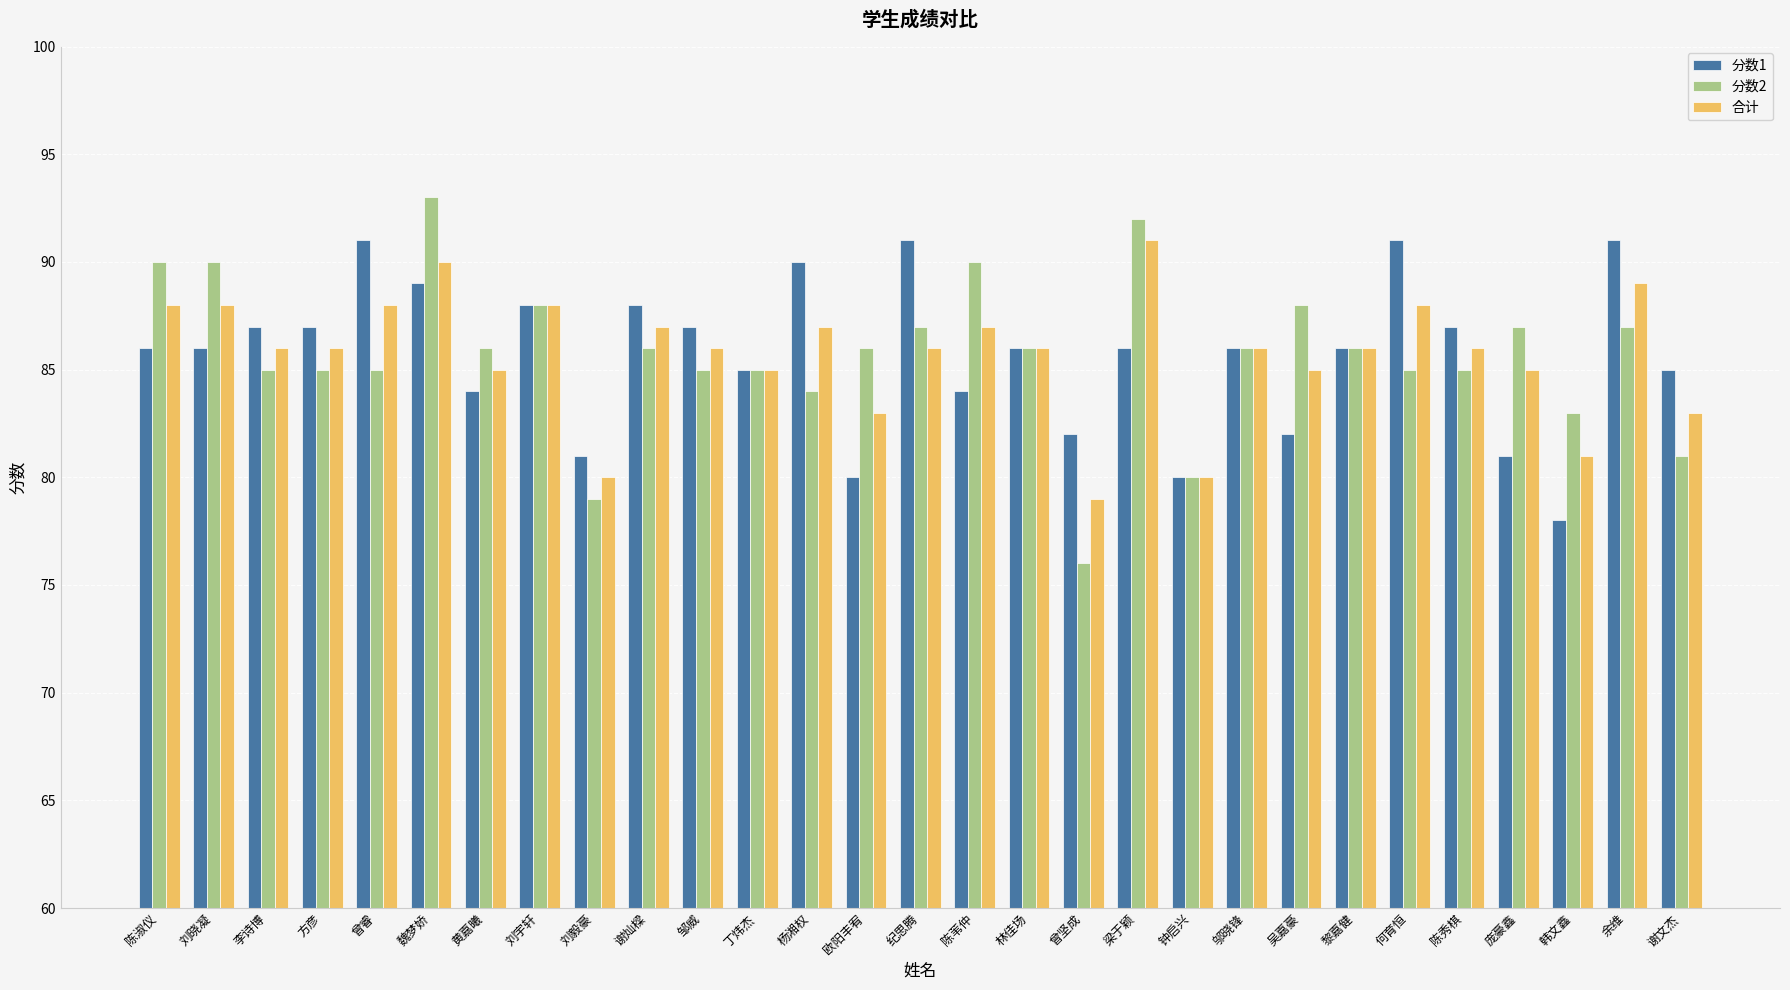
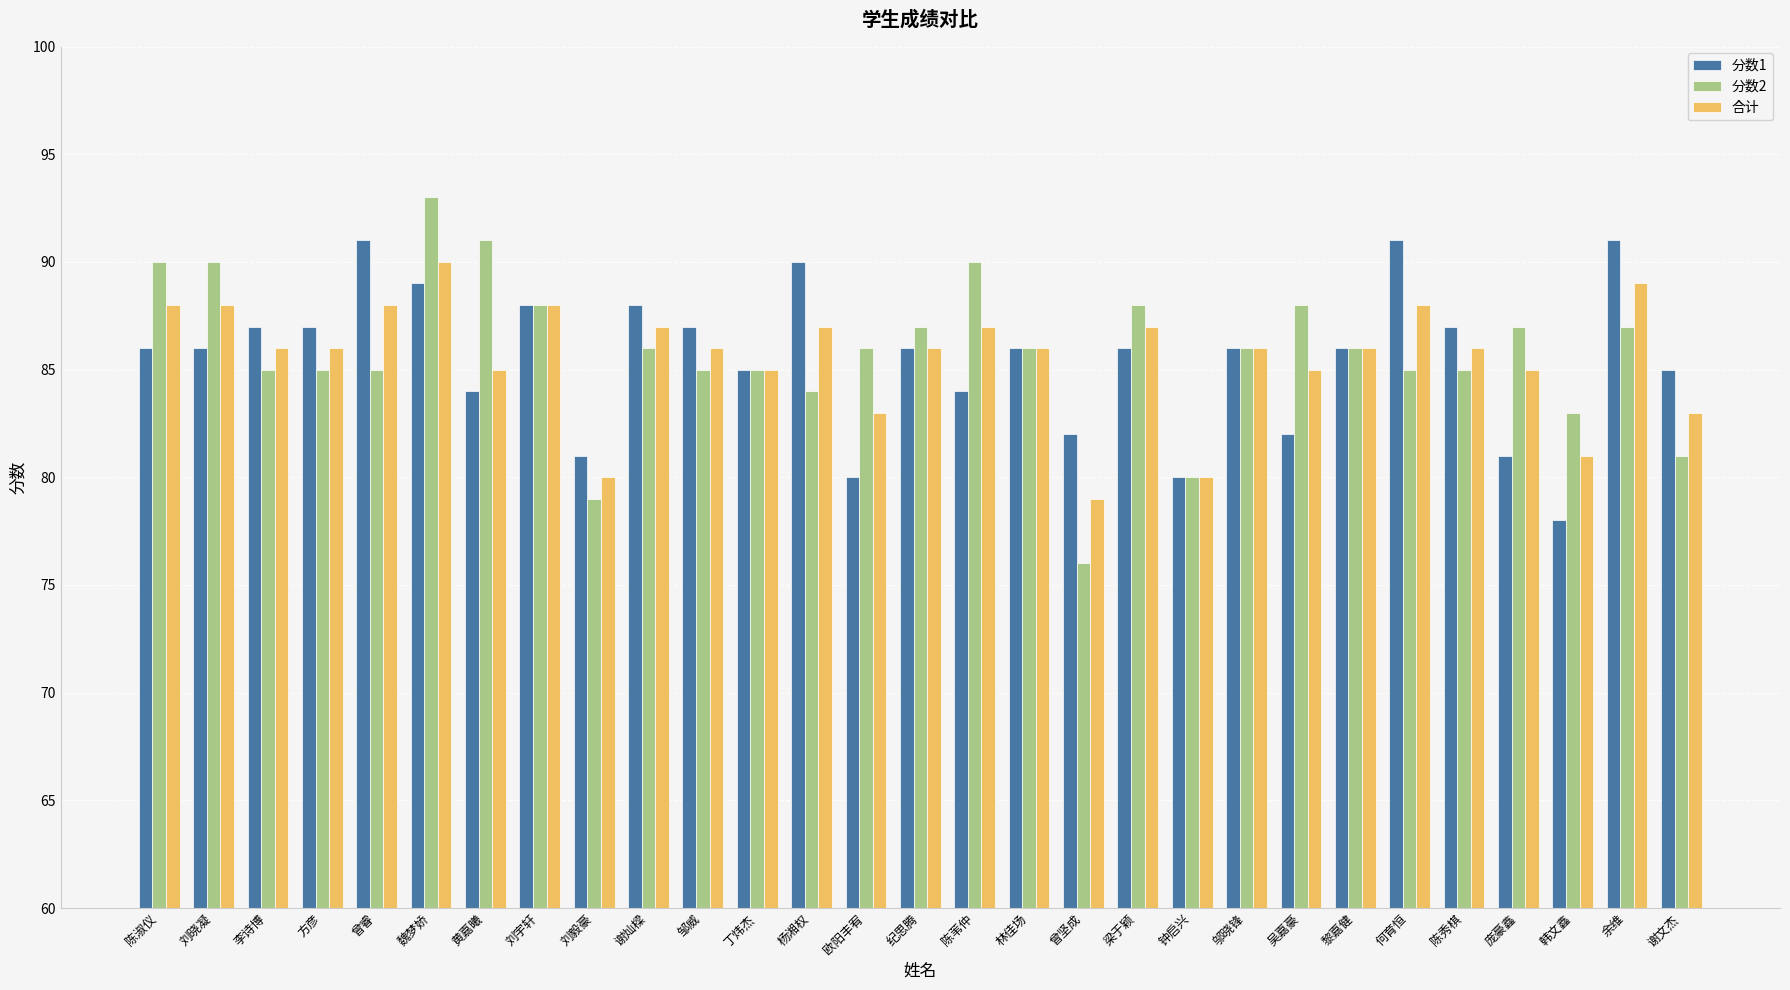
  {
    "分数1": {
      "陈淑仪": 86,
      "刘晓凝": 86,
      "李诗博": 87,
      "方彦": 87,
      "曾睿": 91,
      "魏梦娇": 89,
      "黄嘉曦": 84,
      "刘宇轩": 88,
      "刘毅豪": 81,
      "谢灿樑": 88,
      "邹威": 87,
      "丁炜杰": 85,
      "杨湘权": 90,
      "欧阳丰宥": 80,
-     "纪思腾": 91,
+     "纪思腾": 86,
      "陈苇仲": 84,
      "林佳场": 86,
      "曾坚成": 82,
      "梁于颖": 86,
      "钟启兴": 80,
      "邬晓锋": 86,
      "吴嘉豪": 82,
      "黎嘉健": 86,
      "何育恒": 91,
      "陈秀棋": 87,
      "庞豪鑫": 81,
      "韩文鑫": 78,
      "余维": 91,
      "谢文杰": 85
    },
    "分数2": {
      "陈淑仪": 90,
      "刘晓凝": 90,
      "李诗博": 85,
      "方彦": 85,
      "曾睿": 85,
      "魏梦娇": 93,
-     "黄嘉曦": 86,
+     "黄嘉曦": 91,
      "刘宇轩": 88,
      "刘毅豪": 79,
      "谢灿樑": 86,
      "邹威": 85,
      "丁炜杰": 85,
      "杨湘权": 84,
      "欧阳丰宥": 86,
      "纪思腾": 87,
      "陈苇仲": 90,
      "林佳场": 86,
      "曾坚成": 76,
-     "梁于颖": 92,
+     "梁于颖": 88,
      "钟启兴": 80,
      "邬晓锋": 86,
      "吴嘉豪": 88,
      "黎嘉健": 86,
      "何育恒": 85,
      "陈秀棋": 85,
      "庞豪鑫": 87,
      "韩文鑫": 83,
      "余维": 87,
      "谢文杰": 81
    },
    "合计": {
      "陈淑仪": 88,
      "刘晓凝": 88,
      "李诗博": 86,
      "方彦": 86,
      "曾睿": 88,
      "魏梦娇": 90,
      "黄嘉曦": 85,
      "刘宇轩": 88,
      "刘毅豪": 80,
      "谢灿樑": 87,
      "邹威": 86,
      "丁炜杰": 85,
      "杨湘权": 87,
      "欧阳丰宥": 83,
      "纪思腾": 86,
      "陈苇仲": 87,
      "林佳场": 86,
      "曾坚成": 79,
-     "梁于颖": 91,
+     "梁于颖": 87,
      "钟启兴": 80,
      "邬晓锋": 86,
      "吴嘉豪": 85,
      "黎嘉健": 86,
      "何育恒": 88,
      "陈秀棋": 86,
      "庞豪鑫": 85,
      "韩文鑫": 81,
      "余维": 89,
      "谢文杰": 83
    }
  }
